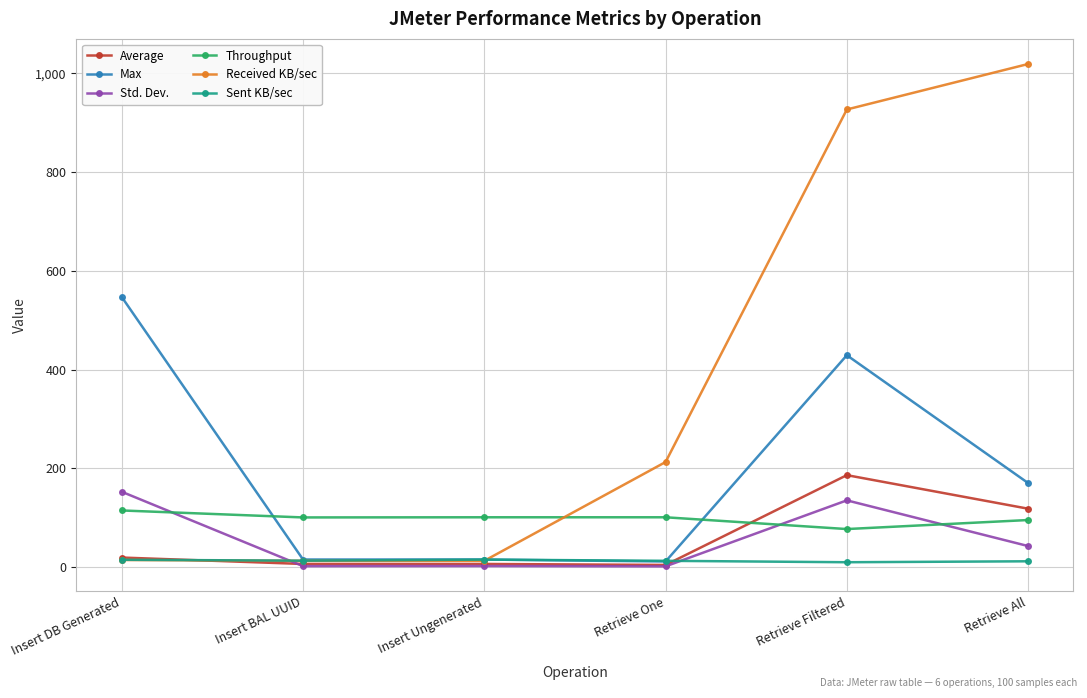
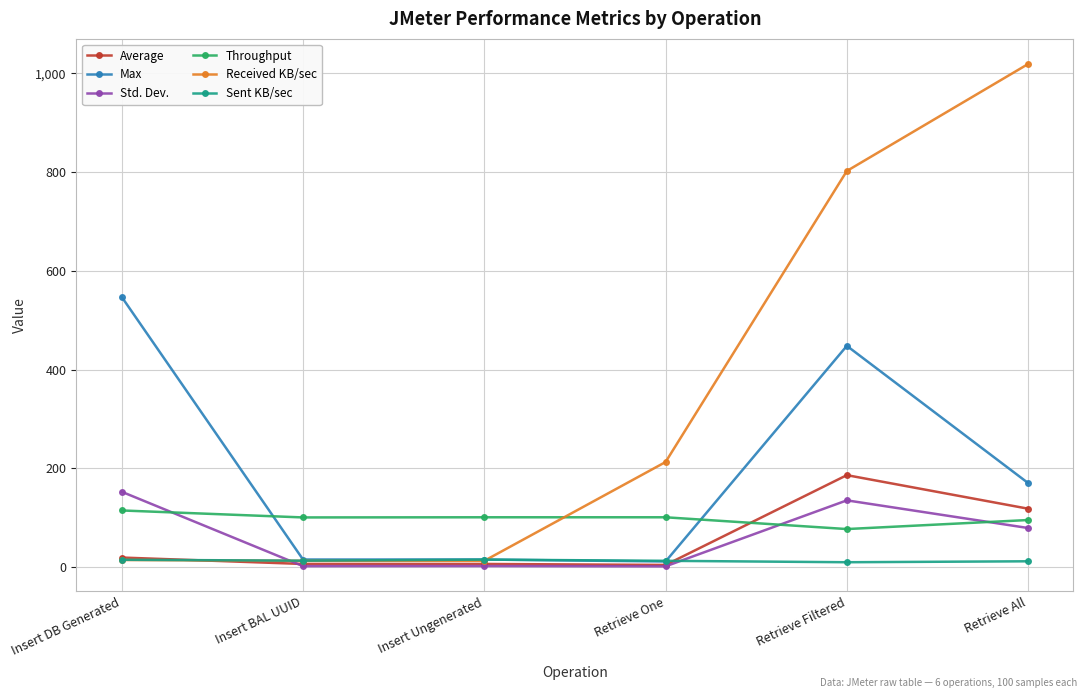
  {
    "Average": {
      "Retrieve Filtered": "190",
      "Retrieve All": "120"
    },
    "Max": {
      "Insert DB Generated": "550",
-     "Retrieve Filtered": "430",
+     "Retrieve Filtered": "450",
      "Retrieve All": "170"
    },
    "Std. Dev.": {
      "Insert DB Generated": "150",
      "Retrieve Filtered": "130",
-     "Retrieve All": "40"
+     "Retrieve All": "80"
    },
    "Received KB/sec": {
      "Retrieve One": "210",
-     "Retrieve Filtered": "930",
+     "Retrieve Filtered": "800",
      "Retrieve All": "1,020"
    }
  }
